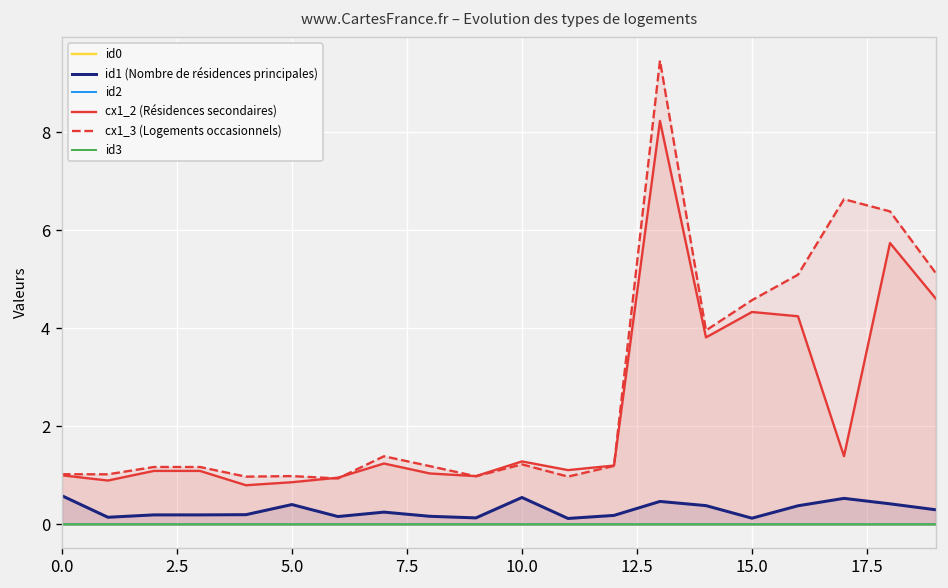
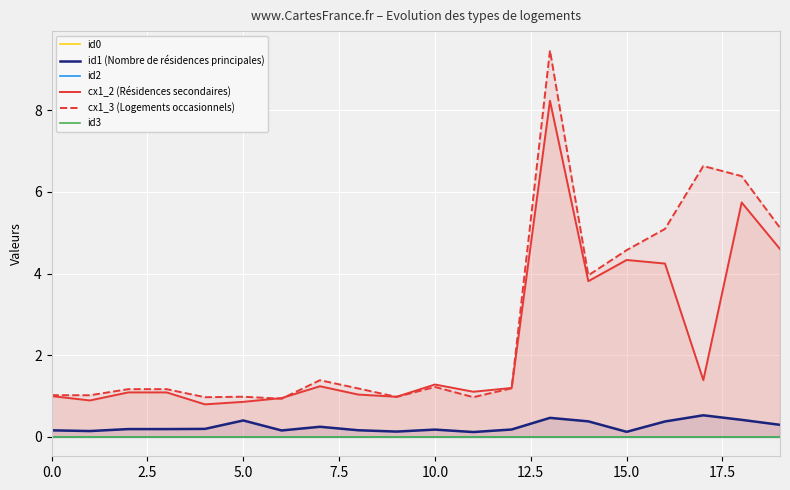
  {
    "id3": {
      "0.0": 0.0,
      "5.0": 0.0,
      "10.0": 0.0,
      "15.0": 0.0
    },
    "id1 (Nombre de résidences principales)": {
-     "0.0": 0.6,
+     "0.0": 0.2,
      "5.0": 0.4,
-     "10.0": 0.5,
+     "10.0": 0.2,
      "15.0": 0.1
    }
  }
